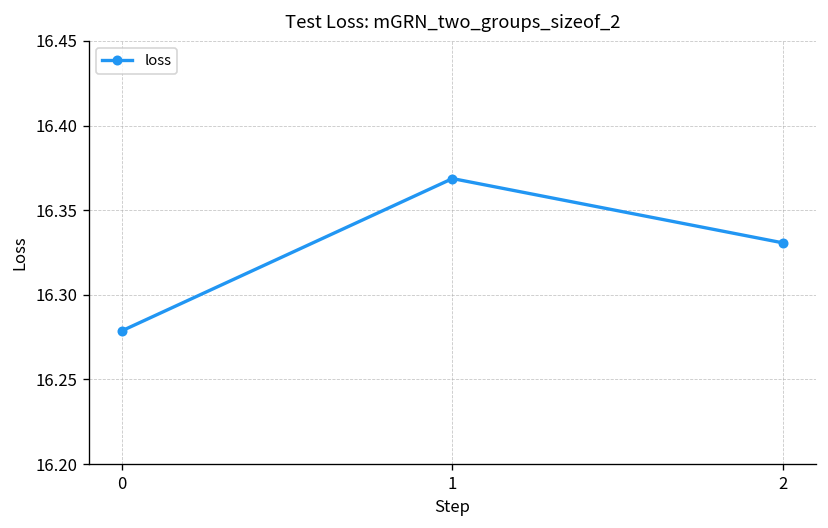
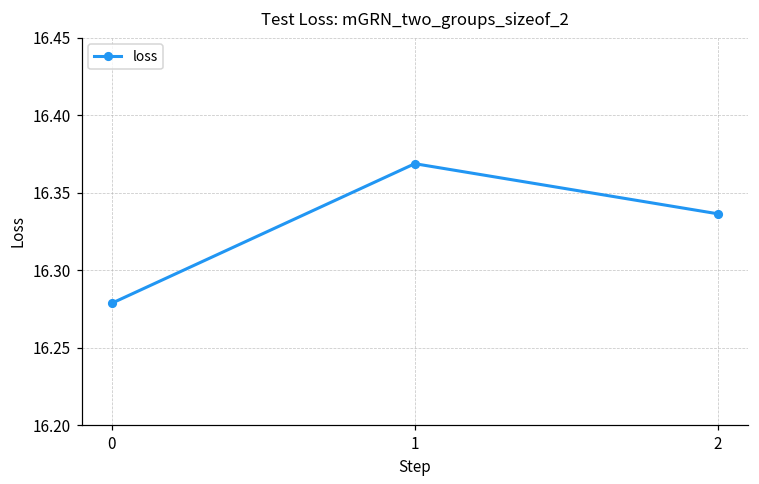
  {
    "0": 16.279,
    "1": 16.369,
-   "2": 16.331
+   "2": 16.336
  }
